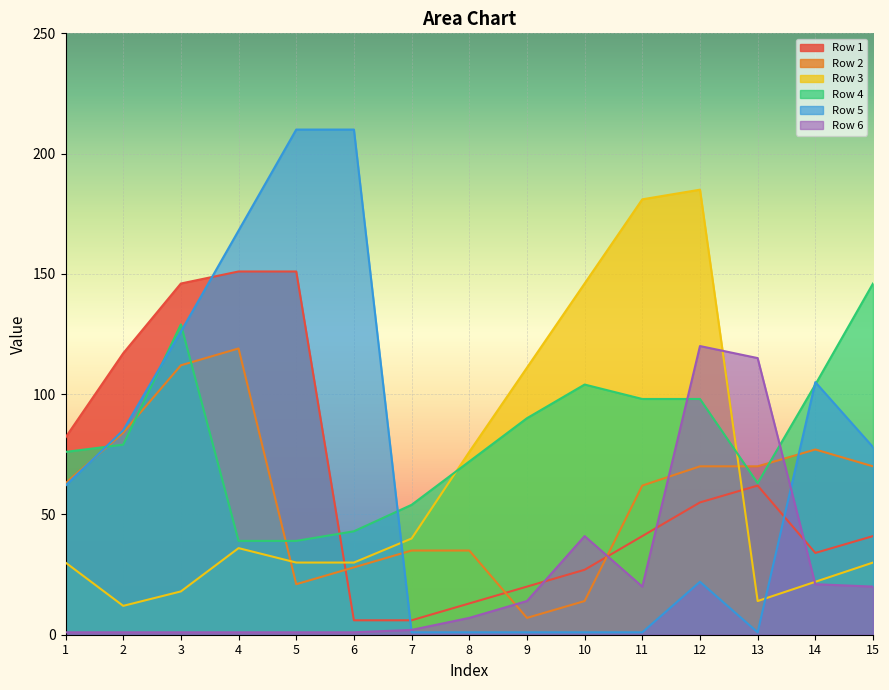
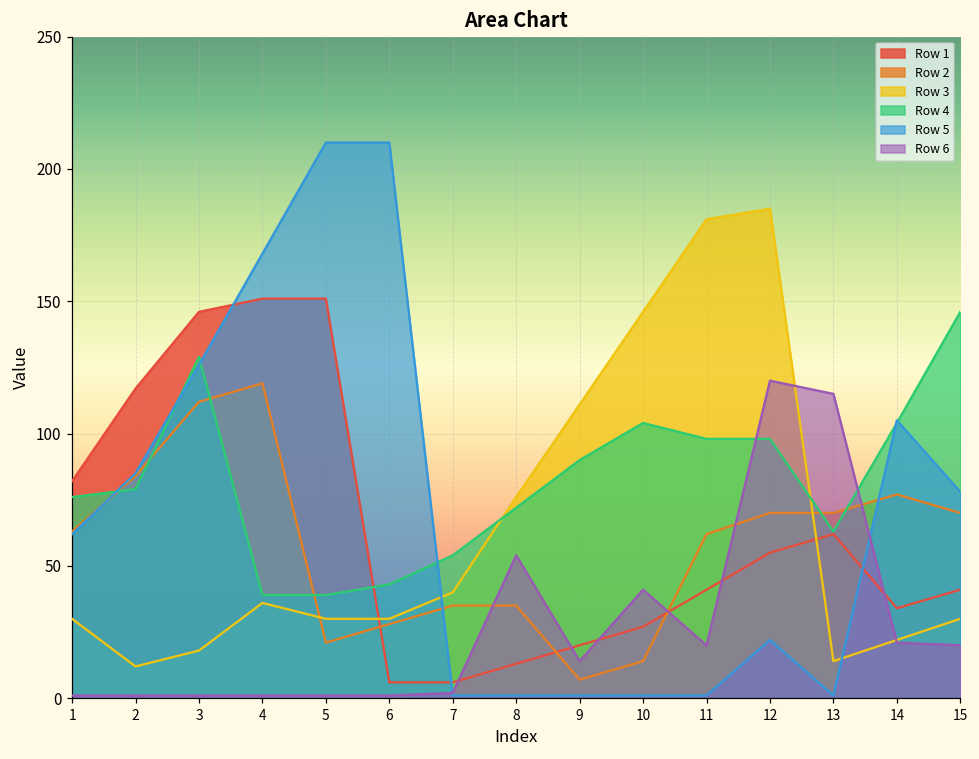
  {
    "Row 3": {
      "1": 30,
      "2": 12,
      "3": 18,
      "4": 36,
      "5": 30,
      "6": 30,
      "7": 40,
      "8": 76,
      "9": 111,
      "10": 146,
      "11": 181,
      "12": 185,
      "13": 14,
      "15": 30
    },
    "Row 4": {
      "1": 76,
      "2": 79,
      "3": 129,
      "4": 39,
      "5": 39,
      "6": 43,
      "7": 54,
      "8": 72,
      "9": 90,
      "10": 104,
      "11": 98,
      "12": 98,
      "15": 146
    },
    "Row 5": {
      "3": 126,
      "4": 168,
      "5": 210,
      "6": 210,
      "8": 1,
      "9": 1,
      "10": 1,
      "11": 1,
      "12": 22,
      "13": 1,
      "15": 78
    },
    "Row 6": {
      "1": 1,
      "2": 1,
      "3": 1,
      "4": 1,
      "5": 1,
      "6": 1,
-     "8": 7,
+     "8": 54,
      "9": 14,
      "10": 41,
      "11": 20,
      "12": 120,
      "13": 115,
      "15": 20
    }
  }
